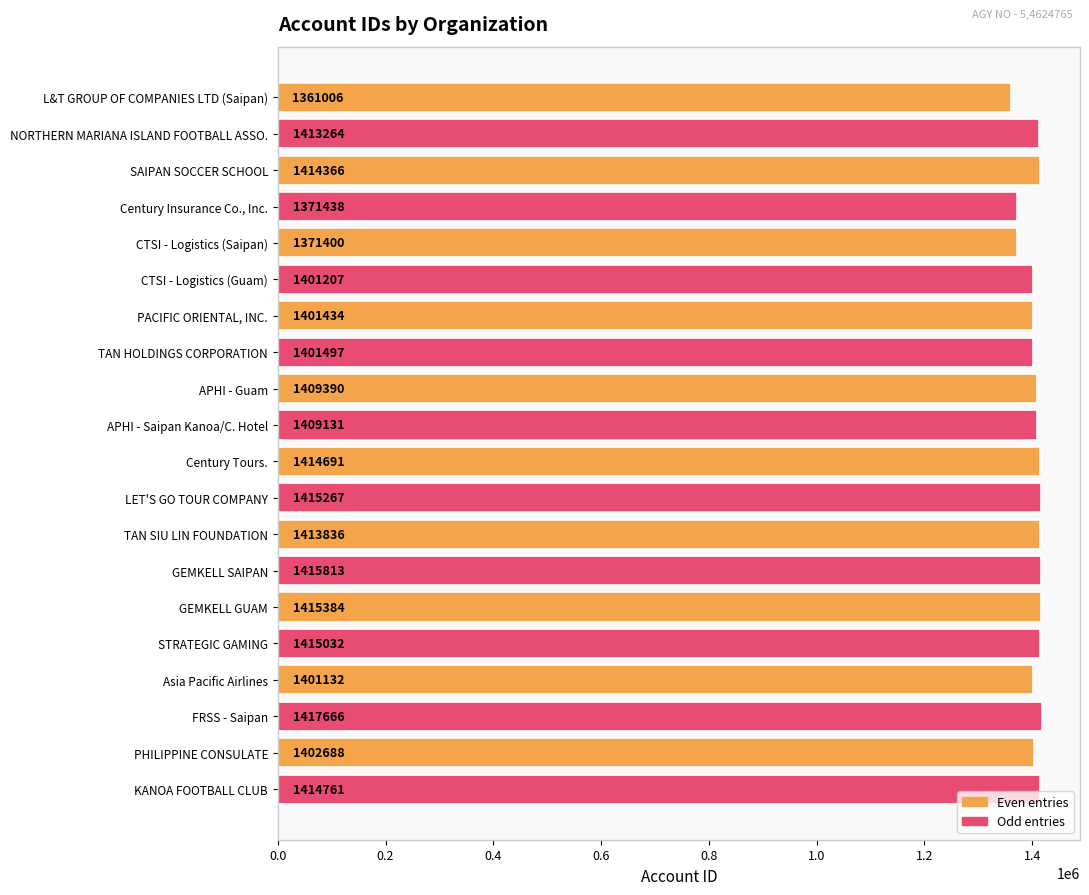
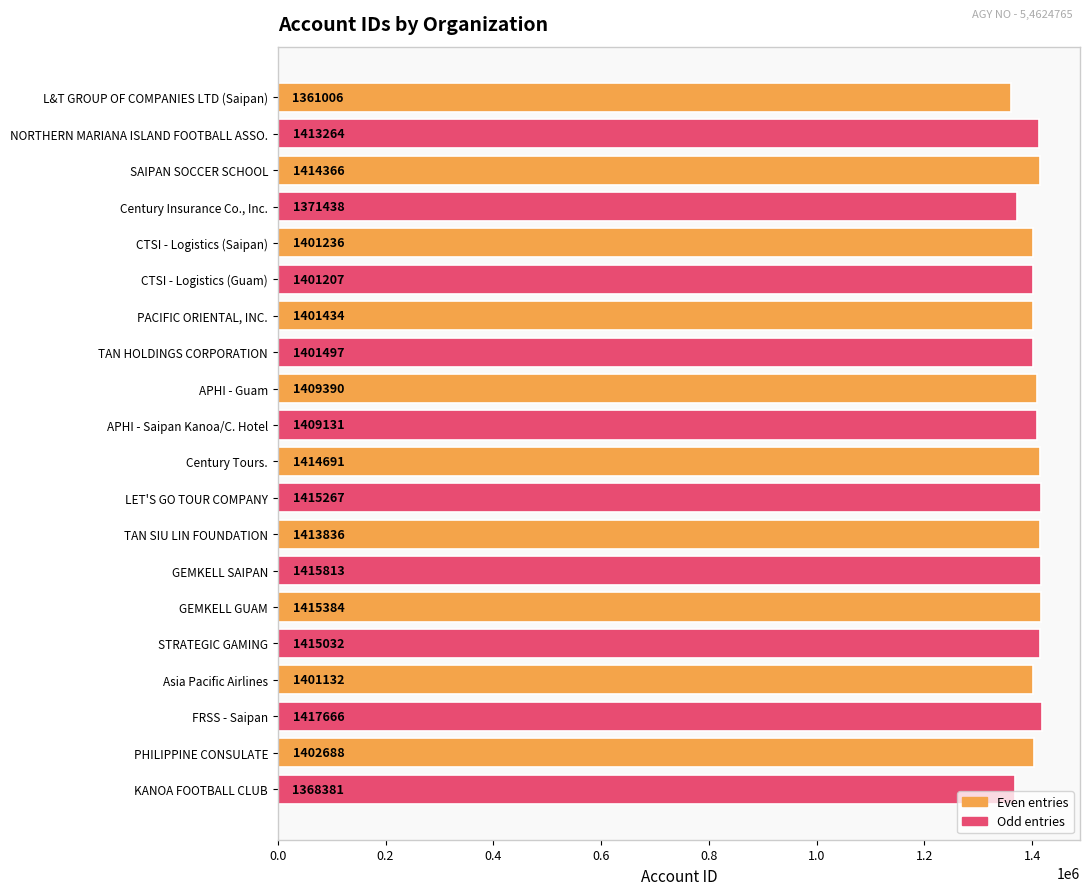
  {
    "L&T GROUP OF COMPANIES LTD (Saipan)": 1361006,
    "NORTHERN MARIANA ISLAND FOOTBALL ASSO.": 1413264,
    "SAIPAN SOCCER SCHOOL": 1414366,
    "Century Insurance Co., Inc.": 1371438,
-   "CTSI - Logistics (Saipan)": 1371400,
+   "CTSI - Logistics (Saipan)": 1401236,
    "CTSI - Logistics (Guam)": 1401207,
    "PACIFIC ORIENTAL, INC.": 1401434,
    "TAN HOLDINGS CORPORATION": 1401497,
    "APHI - Guam": 1409390,
    "APHI - Saipan Kanoa/C. Hotel": 1409131,
    "Century Tours.": 1414691,
    "LET'S GO TOUR COMPANY": 1415267,
    "TAN SIU LIN FOUNDATION": 1413836,
    "GEMKELL SAIPAN": 1415813,
    "GEMKELL GUAM": 1415384,
    "STRATEGIC GAMING": 1415032,
    "Asia Pacific Airlines": 1401132,
    "FRSS - Saipan": 1417666,
    "PHILIPPINE CONSULATE": 1402688,
-   "KANOA FOOTBALL CLUB": 1414761
+   "KANOA FOOTBALL CLUB": 1368381
  }
